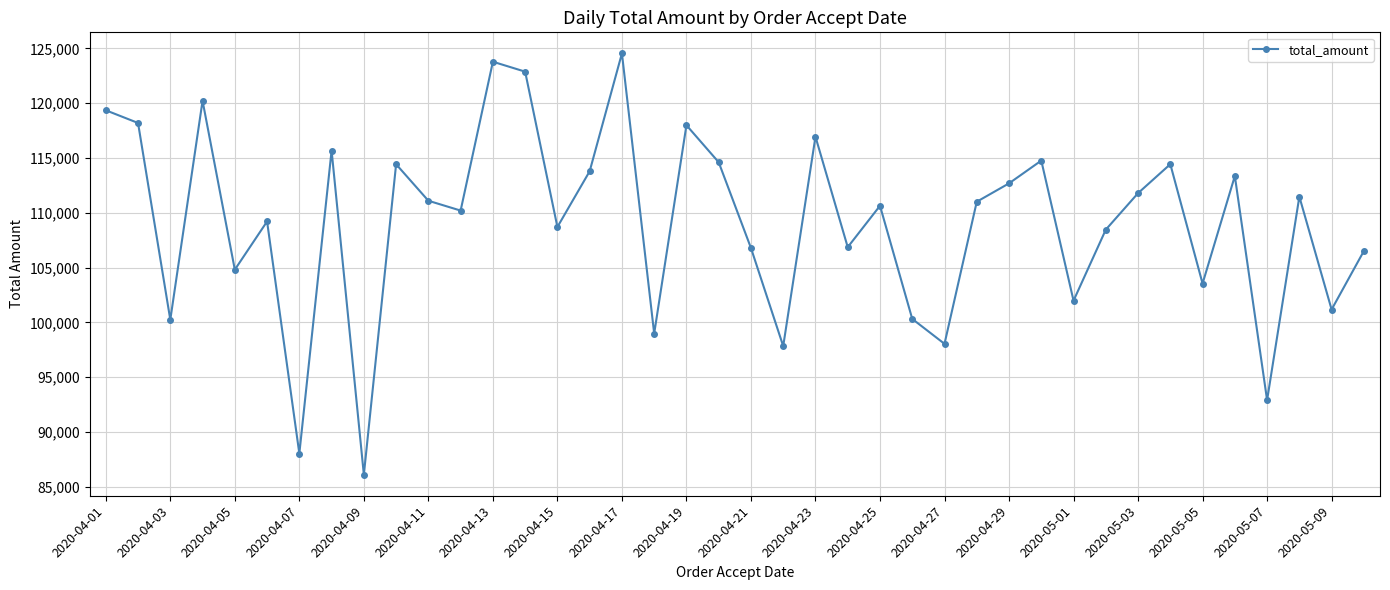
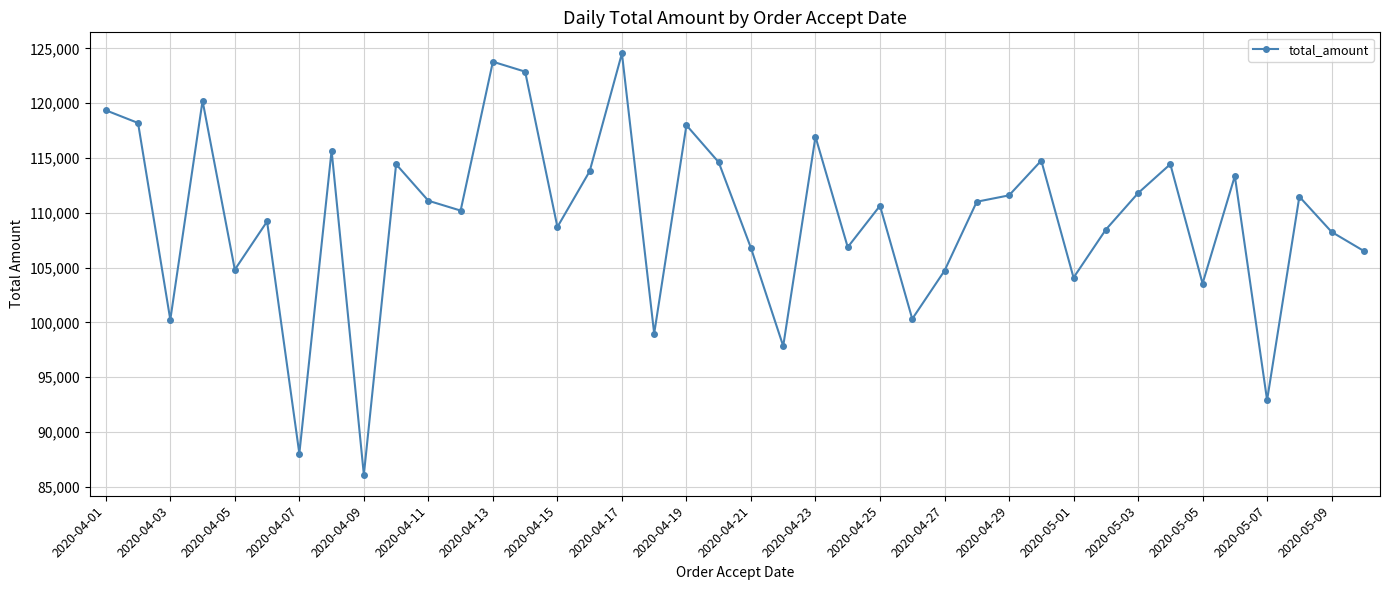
  {
    "2020-04-01": "119,400",
    "2020-04-03": "100,200",
    "2020-04-05": "104,800",
    "2020-04-07": "88,000",
    "2020-04-09": "86,100",
    "2020-04-11": "111,100",
    "2020-04-13": "123,800",
    "2020-04-15": "108,700",
    "2020-04-17": "124,600",
    "2020-04-19": "118,000",
    "2020-04-21": "106,800",
    "2020-04-23": "116,900",
    "2020-04-25": "110,600",
-   "2020-04-27": "98,000",
-   "2020-04-29": "112,700",
-   "2020-05-01": "102,000",
+   "2020-04-27": "104,700",
+   "2020-04-29": "111,600",
+   "2020-05-01": "104,100",
    "2020-05-03": "111,800",
    "2020-05-05": "103,500",
    "2020-05-07": "92,900",
-   "2020-05-09": "101,200"
+   "2020-05-09": "108,300"
  }
